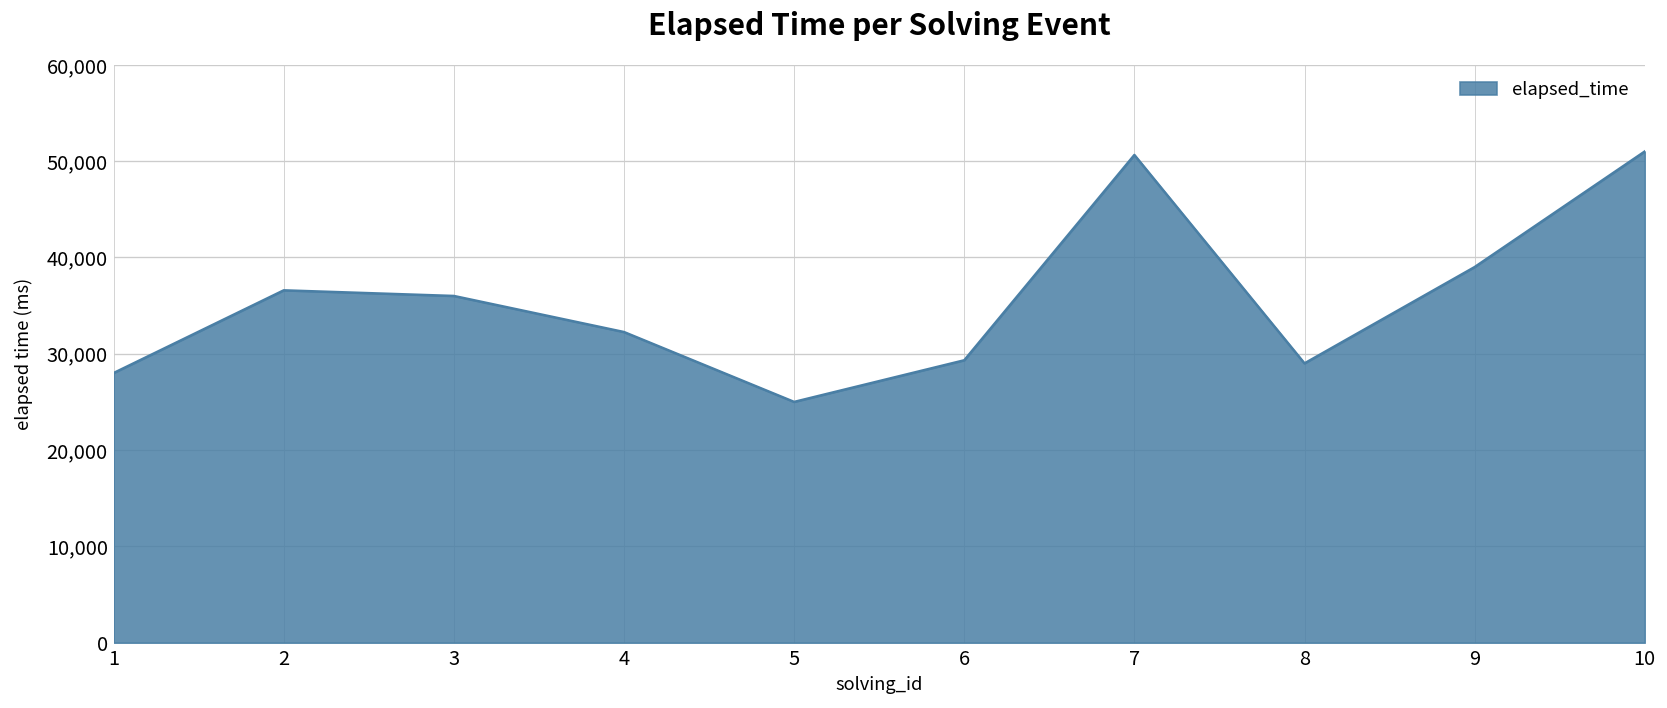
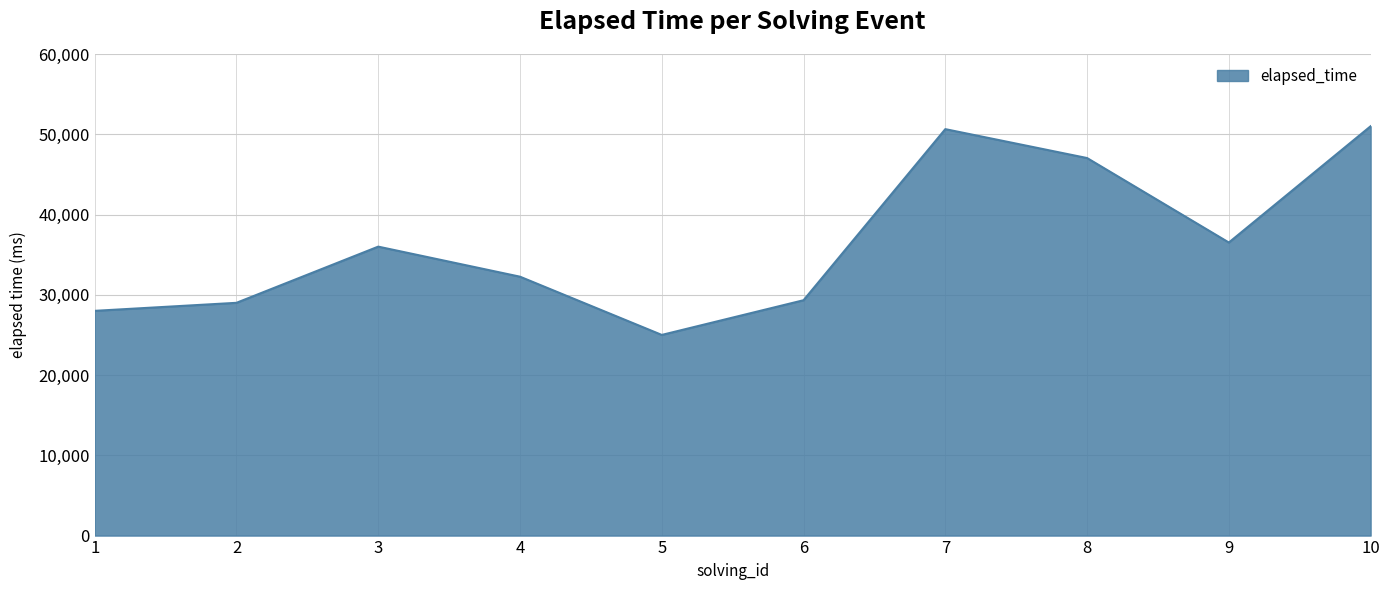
  {
    "1": "28,000",
-   "2": "37,000",
+   "2": "29,000",
    "3": "36,000",
    "4": "32,000",
    "5": "25,000",
    "6": "29,000",
    "7": "51,000",
-   "8": "29,000",
-   "9": "39,000",
+   "8": "47,000",
+   "9": "37,000",
    "10": "51,000"
  }
